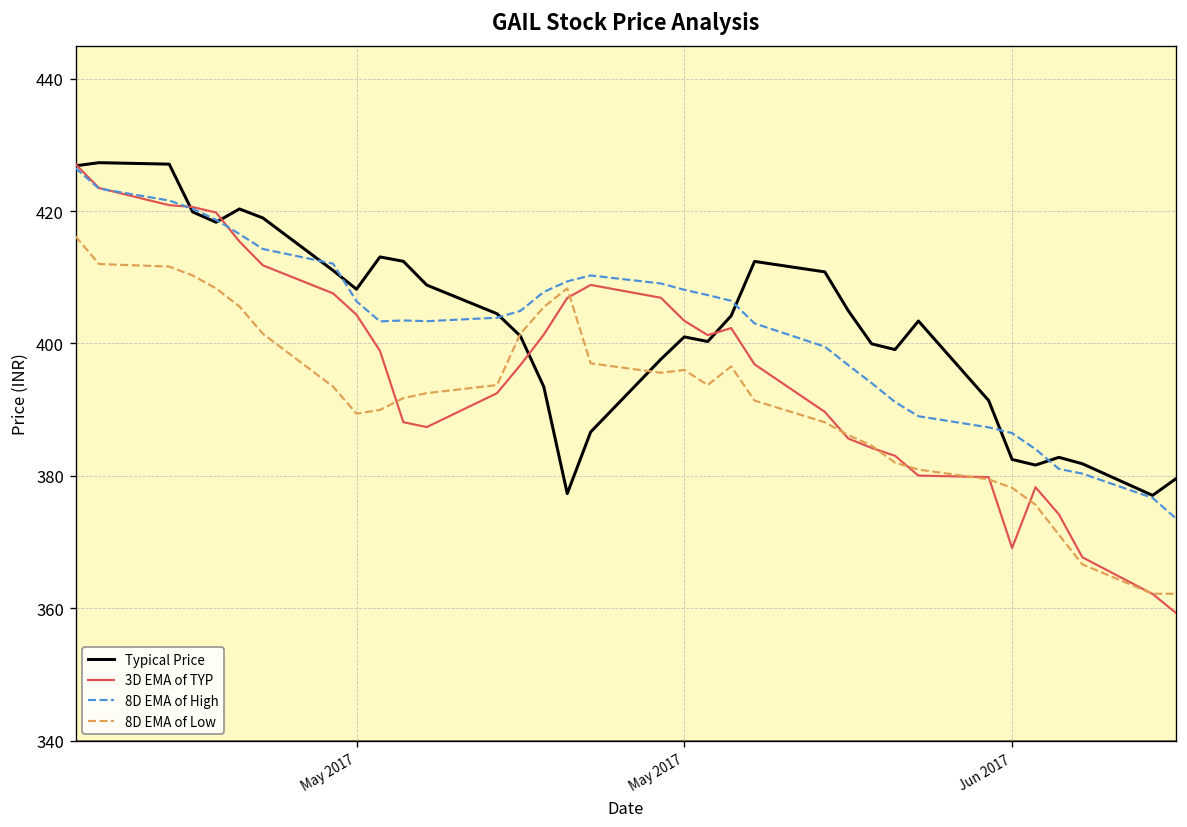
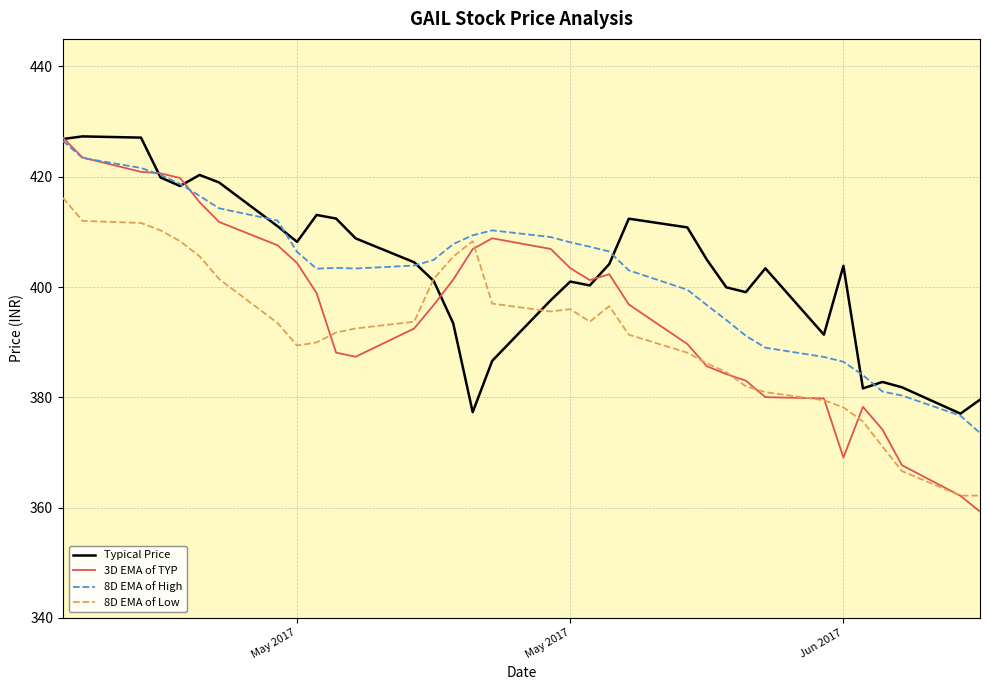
  {
    "Typical Price": {
-     "Jun 2017": 382
+     "Jun 2017": 404
    },
    "3D EMA of TYP": {
      "Jun 2017": 369
    },
    "8D EMA of High": {
      "Jun 2017": 386
    },
    "8D EMA of Low": {
      "Jun 2017": 378
    }
  }
